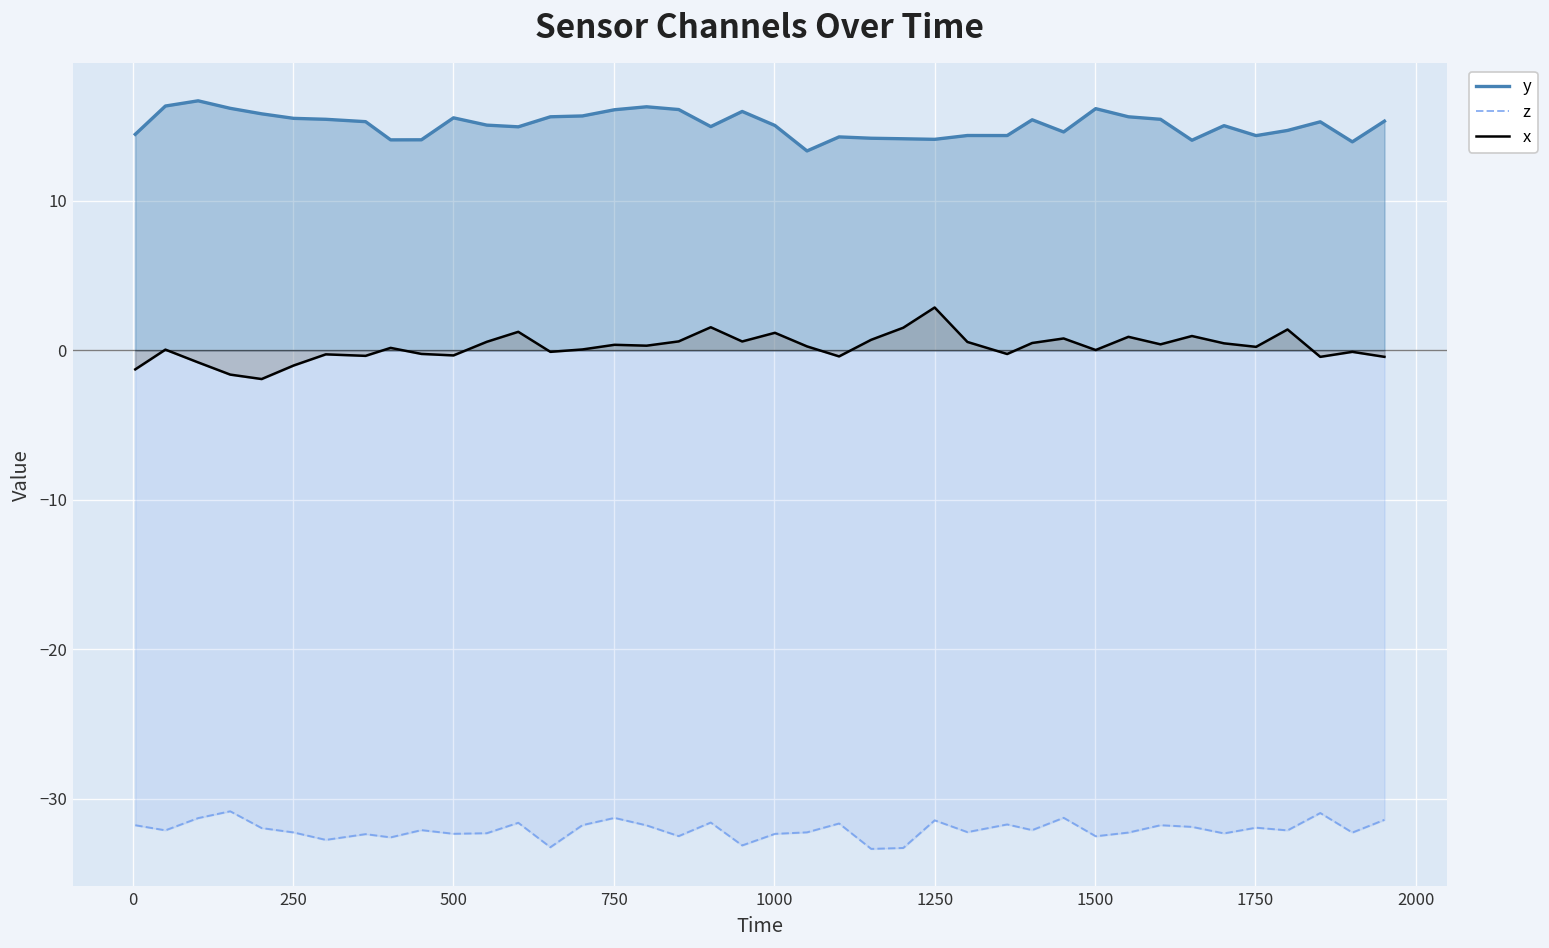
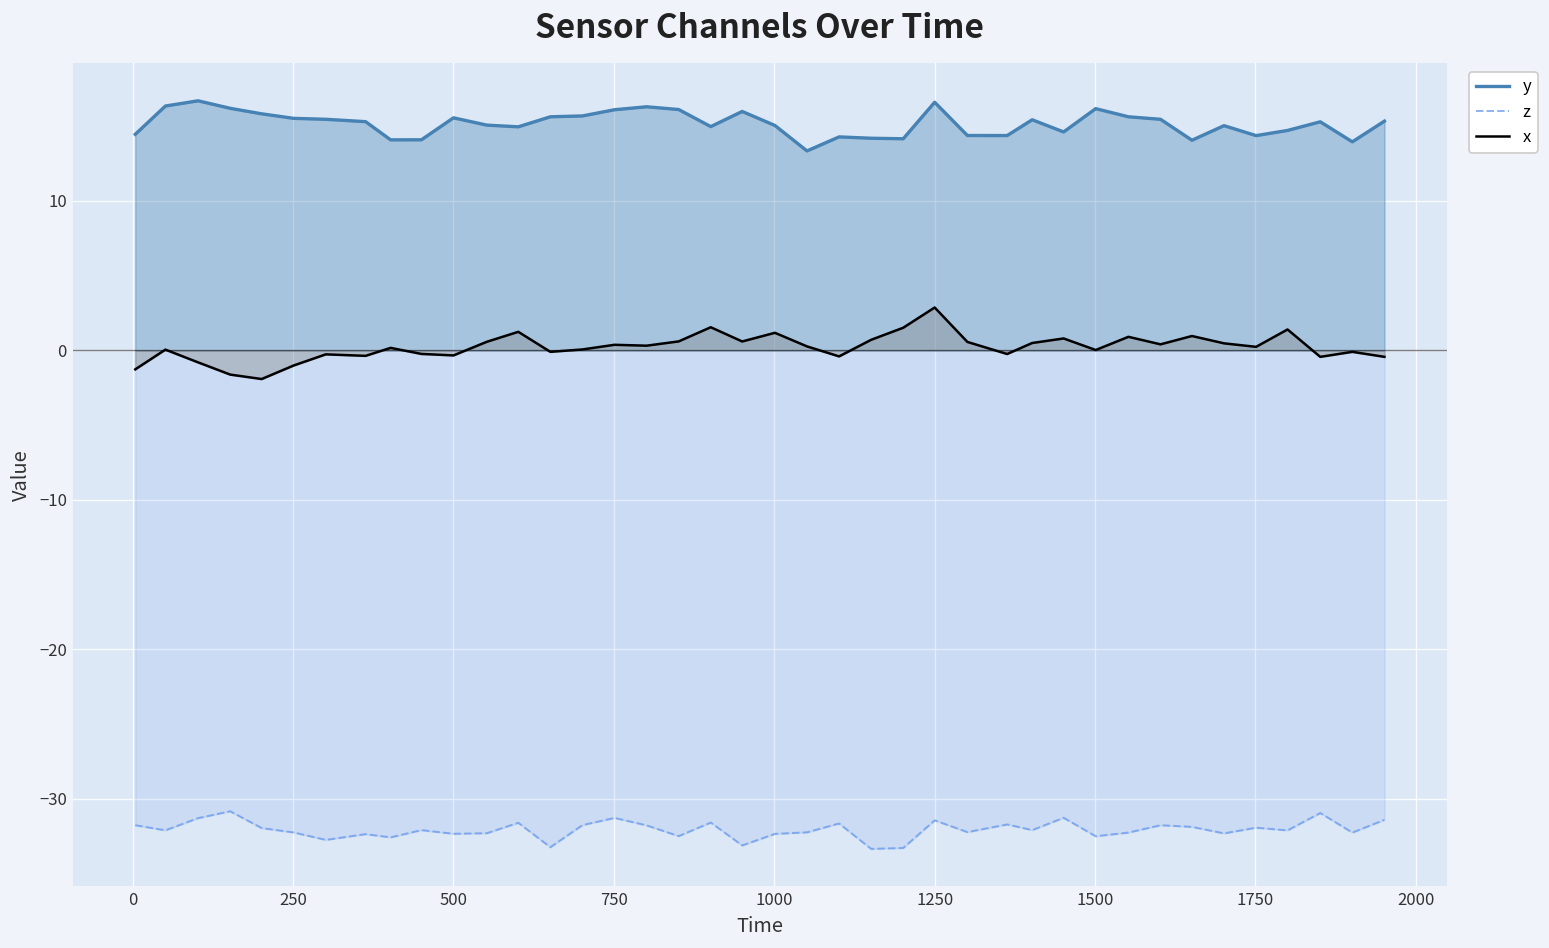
  {
    "y": {
      "500": 15.6,
-     "1250": 14.1
+     "1250": 16.6
    },
    "x": {
      "500": -0.3
    }
  }
